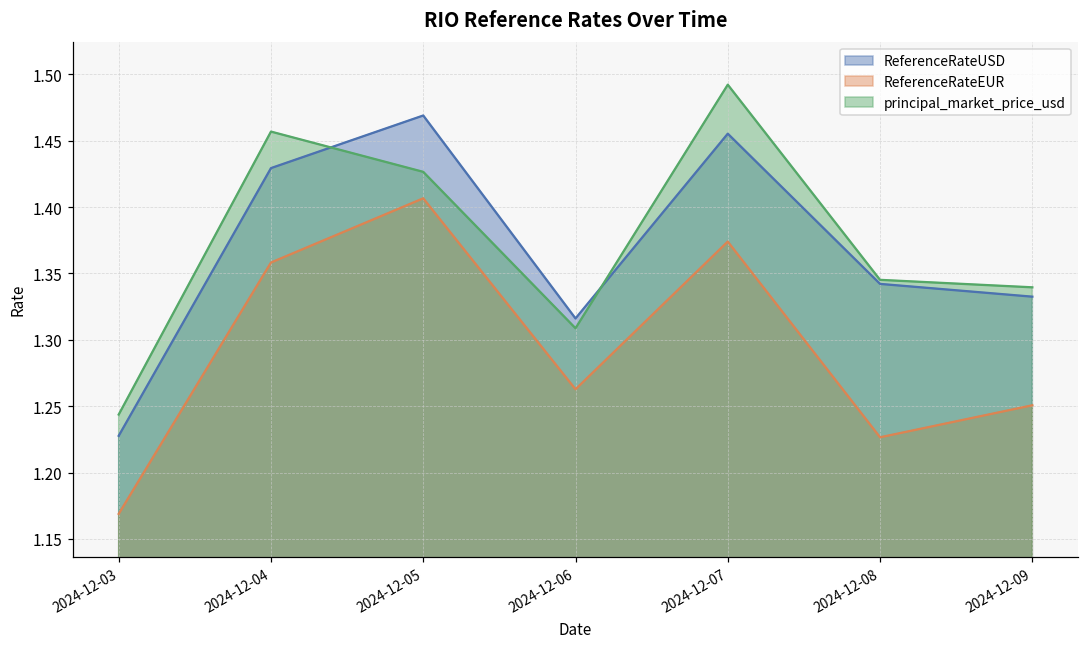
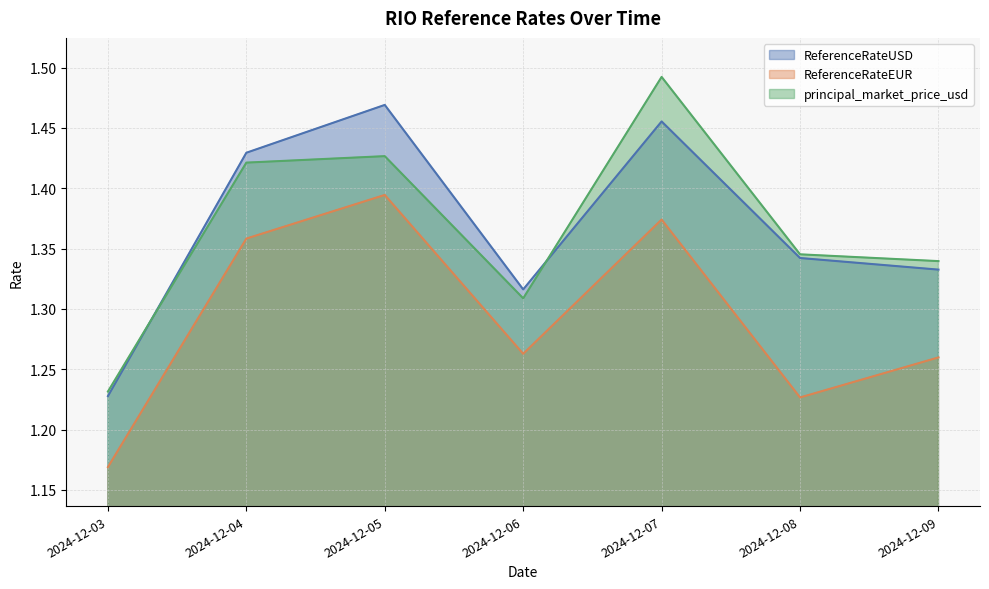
  {
    "ReferenceRateUSD": {
      "2024-12-03": 1.228,
      "2024-12-04": 1.429,
      "2024-12-05": 1.469,
      "2024-12-06": 1.316,
      "2024-12-07": 1.455,
      "2024-12-08": 1.342,
      "2024-12-09": 1.333
    },
    "ReferenceRateEUR": {
      "2024-12-03": 1.169,
      "2024-12-04": 1.358,
-     "2024-12-05": 1.407,
+     "2024-12-05": 1.394,
      "2024-12-06": 1.263,
      "2024-12-07": 1.374,
      "2024-12-08": 1.227,
-     "2024-12-09": 1.251
+     "2024-12-09": 1.260
    },
    "principal_market_price_usd": {
-     "2024-12-03": 1.244,
-     "2024-12-04": 1.457,
+     "2024-12-03": 1.231,
+     "2024-12-04": 1.421,
      "2024-12-05": 1.427,
      "2024-12-06": 1.309,
      "2024-12-07": 1.492,
      "2024-12-08": 1.345,
      "2024-12-09": 1.340
    }
  }
